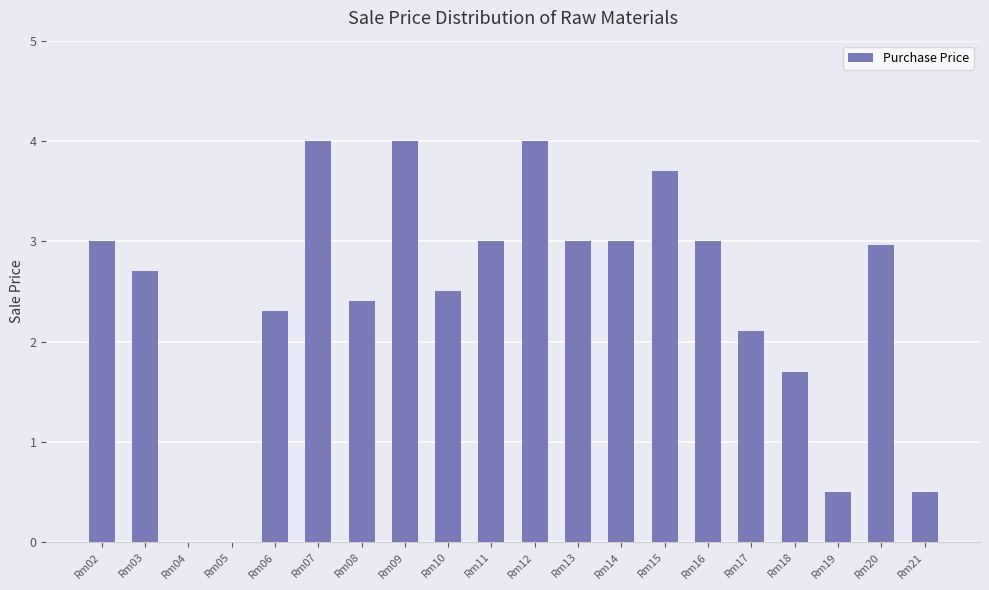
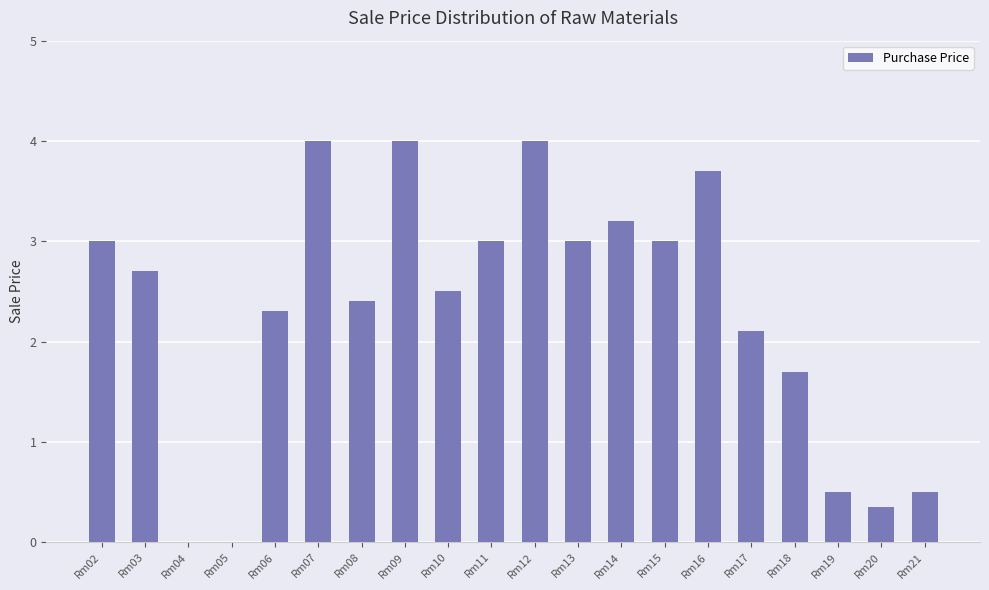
  {
    "Rm02": 3.00,
    "Rm03": 2.70,
    "Rm04": 0.00,
    "Rm05": 0.00,
    "Rm06": 2.30,
    "Rm07": 4.00,
    "Rm08": 2.40,
    "Rm09": 4.00,
    "Rm10": 2.50,
    "Rm11": 3.00,
    "Rm12": 4.00,
    "Rm13": 3.00,
-   "Rm14": 3.0,
-   "Rm15": 3.7,
-   "Rm16": 3.0,
+   "Rm14": 3.2,
+   "Rm15": 3.0,
+   "Rm16": 3.7,
    "Rm17": 2.11,
    "Rm18": 1.70,
    "Rm19": 0.50,
-   "Rm20": 2.96,
+   "Rm20": 0.35,
    "Rm21": 0.50
  }
